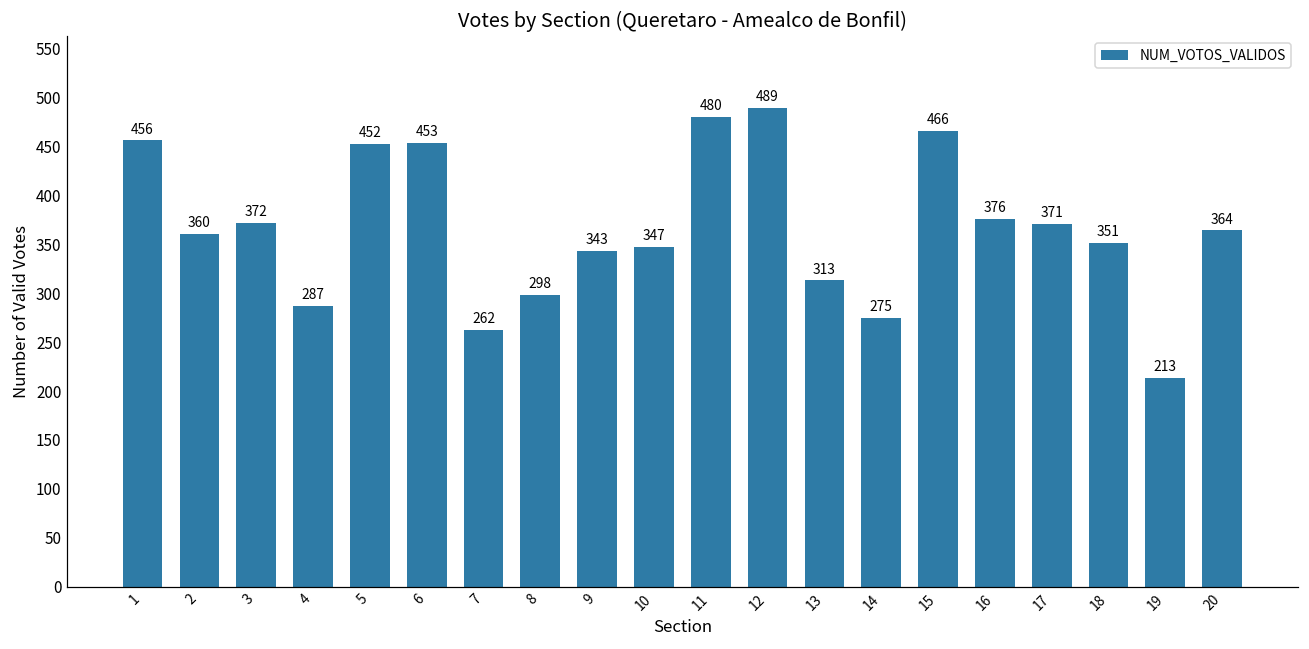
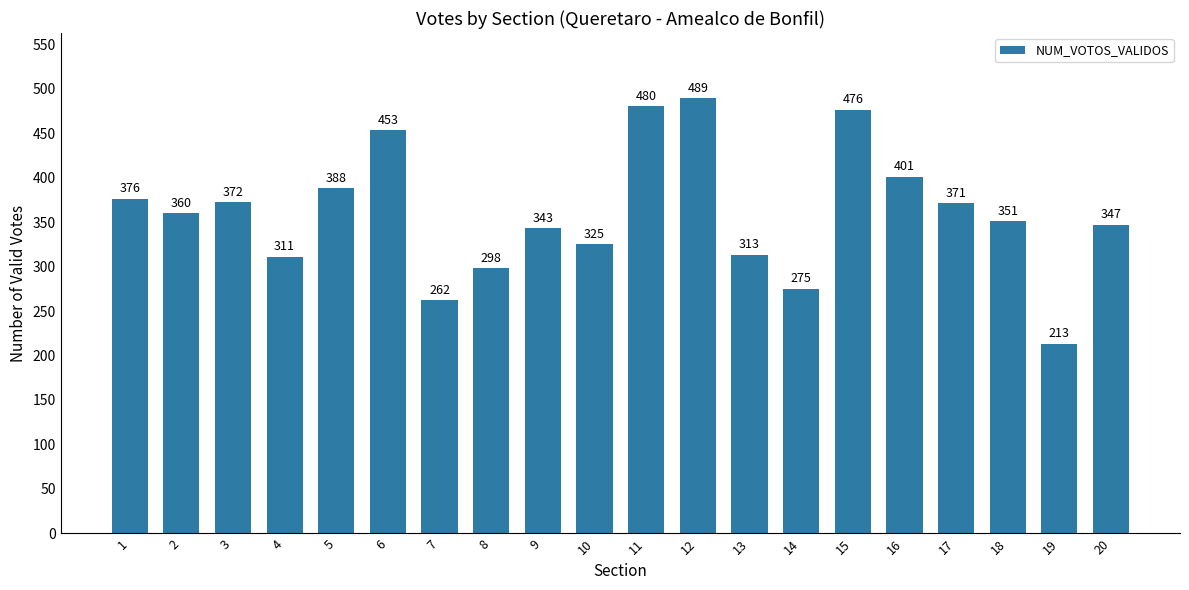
  {
-   "1": 456,
+   "1": 376,
    "2": 360,
    "3": 372,
-   "4": 287,
-   "5": 452,
+   "4": 311,
+   "5": 388,
    "6": 453,
    "7": 262,
    "8": 298,
    "9": 343,
-   "10": 347,
+   "10": 325,
    "11": 480,
    "12": 489,
    "13": 313,
    "14": 275,
-   "15": 466,
-   "16": 376,
+   "15": 476,
+   "16": 401,
    "17": 371,
    "18": 351,
    "19": 213,
-   "20": 364
+   "20": 347
  }
